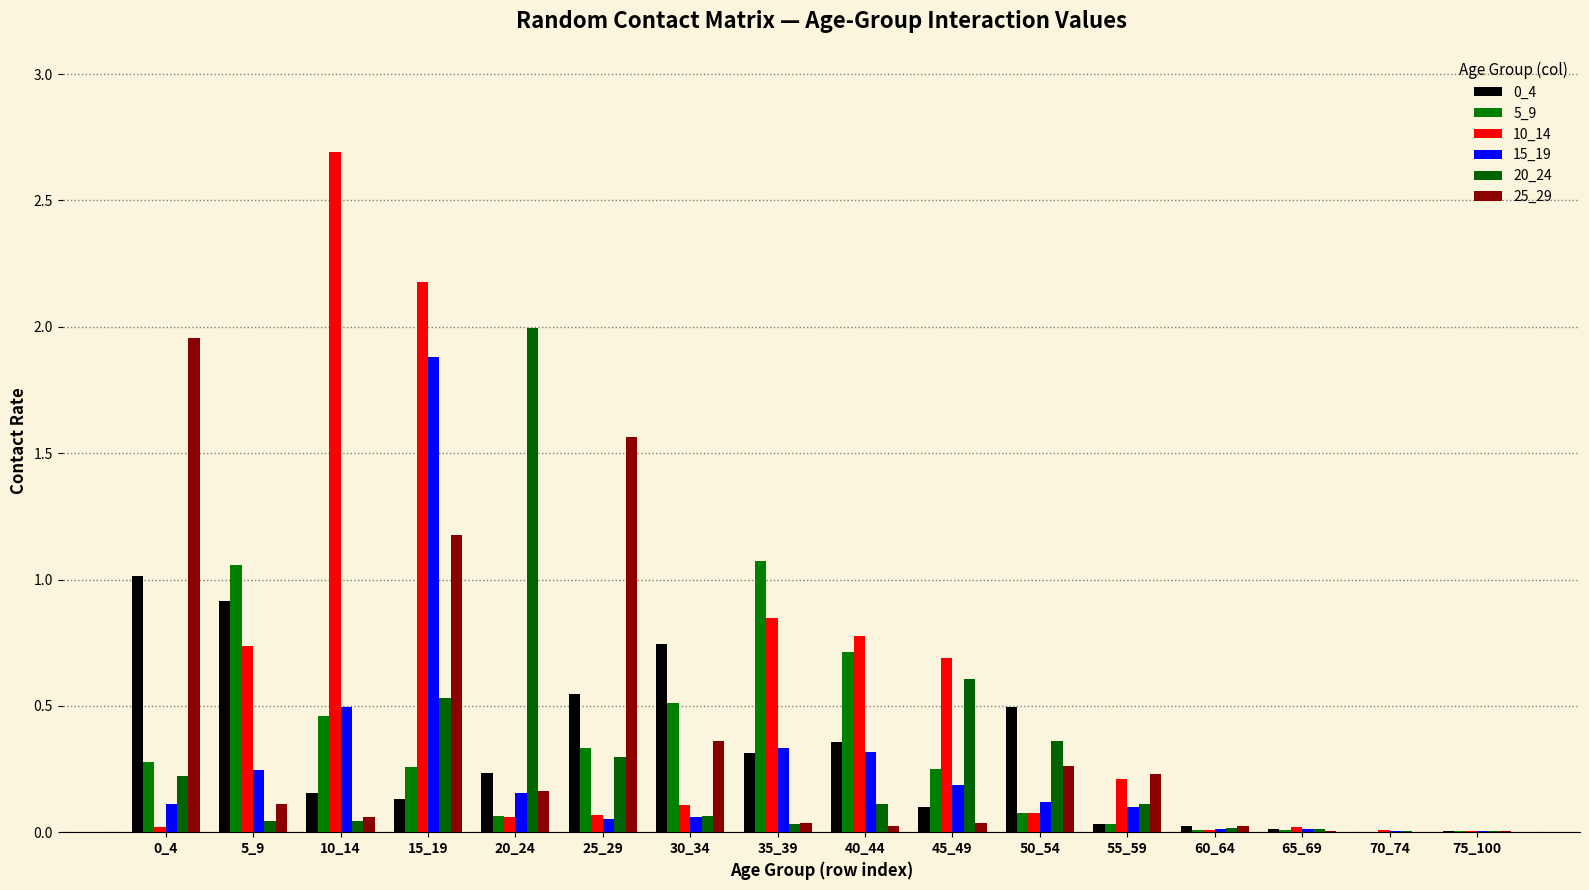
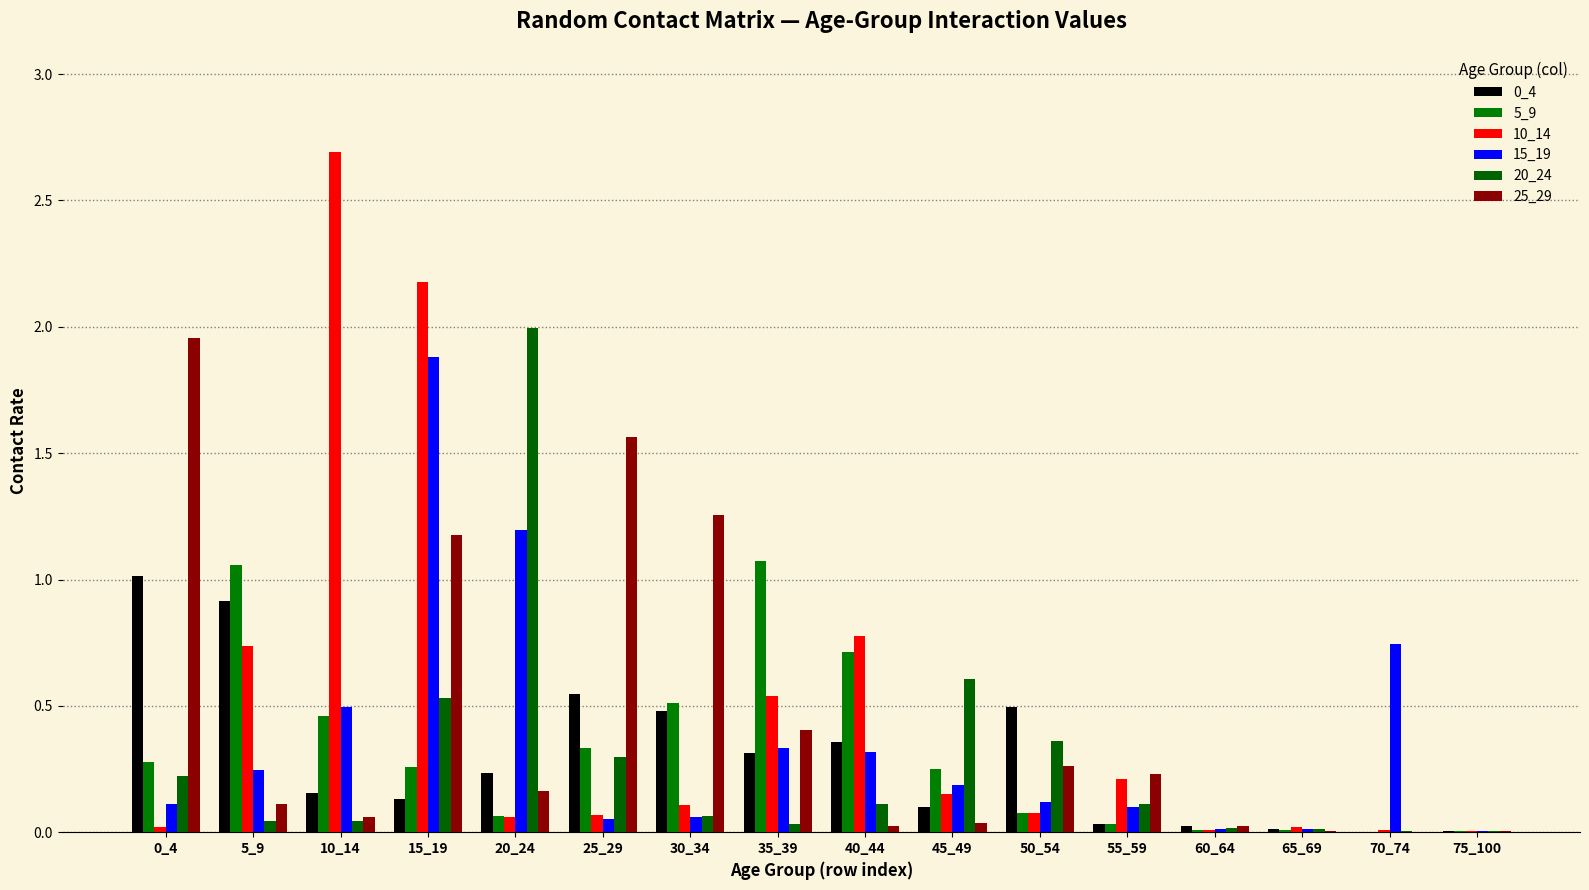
  {
    "0_4": {
      "0_4": 1.01,
      "5_9": 0.91,
      "10_14": 0.16,
      "15_19": 0.13,
      "20_24": 0.23,
      "25_29": 0.55,
-     "30_34": 0.74,
+     "30_34": 0.48,
      "35_39": 0.31,
      "40_44": 0.36,
      "45_49": 0.10,
      "50_54": 0.49,
      "55_59": 0.03,
      "60_64": 0.03,
      "65_69": 0.01
    },
    "10_14": {
      "0_4": 0.02,
      "5_9": 0.74,
      "10_14": 2.69,
      "15_19": 2.18,
      "20_24": 0.06,
      "25_29": 0.07,
      "30_34": 0.11,
-     "35_39": 0.85,
+     "35_39": 0.54,
      "40_44": 0.78,
-     "45_49": 0.69,
+     "45_49": 0.15,
      "50_54": 0.07,
      "55_59": 0.21,
      "65_69": 0.02
    },
    "15_19": {
      "0_4": 0.11,
      "5_9": 0.25,
      "10_14": 0.50,
      "15_19": 1.88,
-     "20_24": 0.15,
+     "20_24": 1.20,
      "25_29": 0.05,
      "30_34": 0.06,
      "35_39": 0.33,
      "40_44": 0.32,
      "45_49": 0.19,
      "50_54": 0.12,
      "55_59": 0.10,
      "60_64": 0.01,
      "65_69": 0.01,
-     "70_74": 0.01
+     "70_74": 0.75
    },
    "25_29": {
      "0_4": 1.96,
      "5_9": 0.11,
      "10_14": 0.06,
      "15_19": 1.18,
      "20_24": 0.16,
      "25_29": 1.56,
-     "30_34": 0.36,
-     "35_39": 0.04,
+     "30_34": 1.26,
+     "35_39": 0.40,
      "40_44": 0.02,
      "45_49": 0.04,
      "50_54": 0.26,
      "55_59": 0.23,
      "60_64": 0.02
    }
  }
